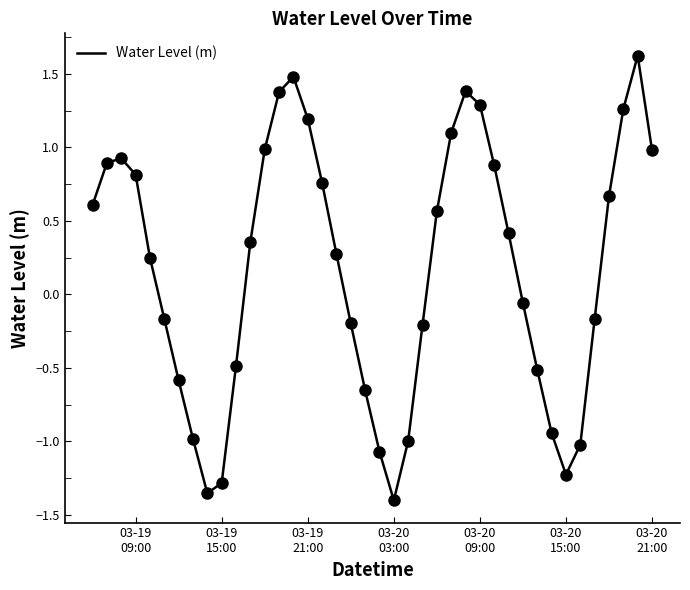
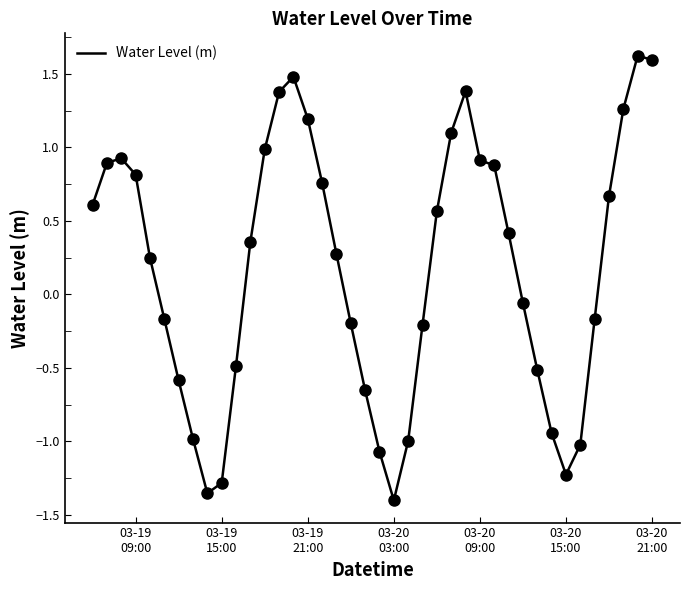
  {
    "03-19 09:00": 0.81,
    "03-19 15:00": -1.28,
    "03-19 21:00": 1.19,
    "03-20 03:00": -1.40,
-   "03-20 09:00": 1.29,
+   "03-20 09:00": 0.91,
    "03-20 15:00": -1.23,
-   "03-20 21:00": 0.98
+   "03-20 21:00": 1.59
  }
